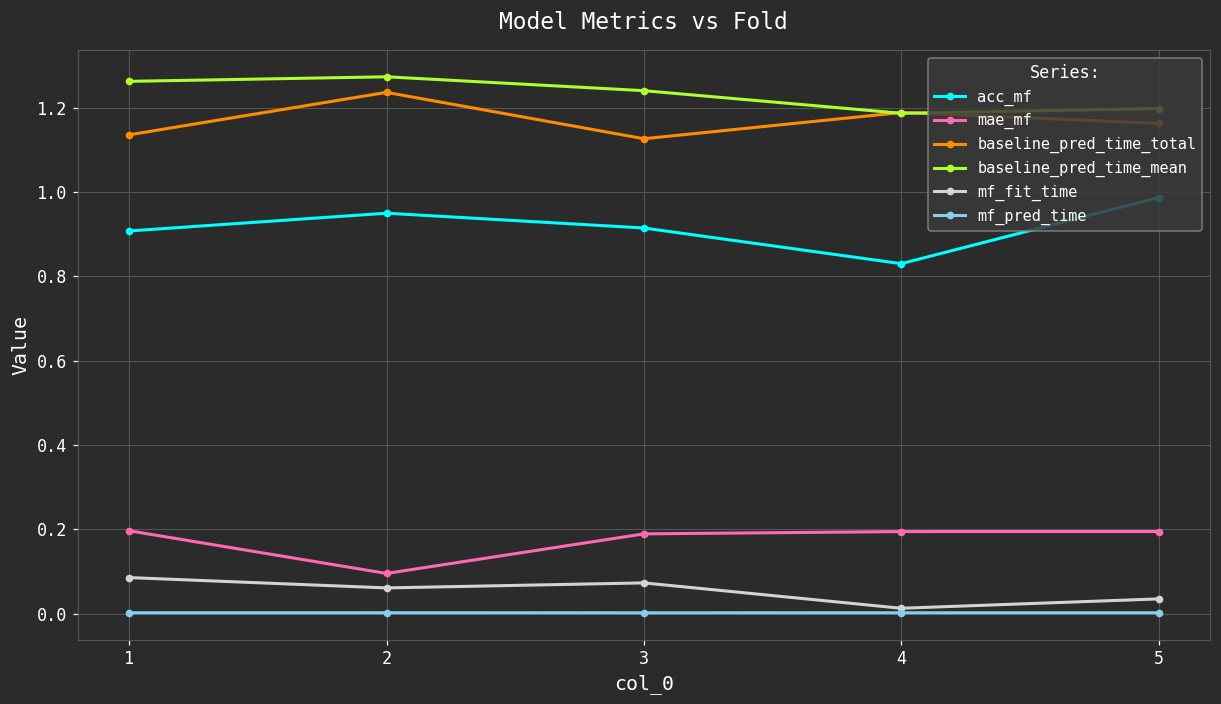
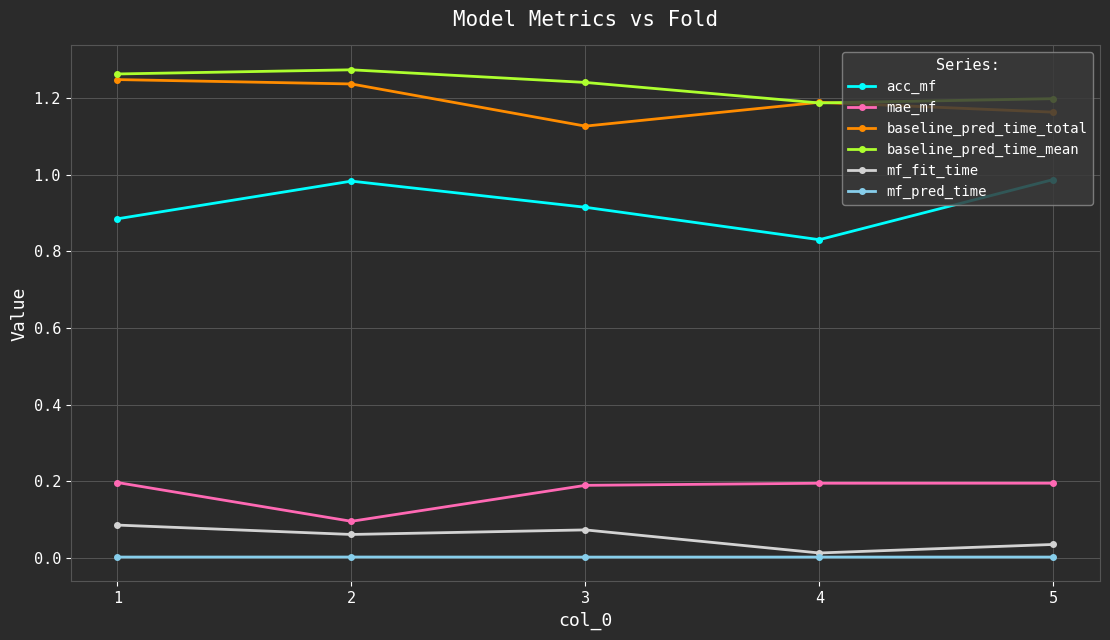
  {
    "acc_mf": {
-     "1": 0.91,
-     "2": 0.95,
+     "1": 0.88,
+     "2": 0.98,
      "3": 0.91,
      "4": 0.83
    },
    "mae_mf": {
      "1": 0.20,
      "2": 0.10,
      "3": 0.19,
      "4": 0.19,
      "5": 0.19
    },
    "baseline_pred_time_total": {
-     "1": 1.14,
+     "1": 1.25,
      "2": 1.24,
      "3": 1.13
    },
    "baseline_pred_time_mean": {
      "1": 1.26,
      "2": 1.27,
      "3": 1.24
    },
    "mf_fit_time": {
      "1": 0.09,
      "2": 0.06,
      "3": 0.07,
      "4": 0.01,
      "5": 0.04
    },
    "mf_pred_time": {
      "1": 0.00,
      "2": 0.00,
      "3": 0.00,
      "4": 0.00,
      "5": 0.00
    }
  }
